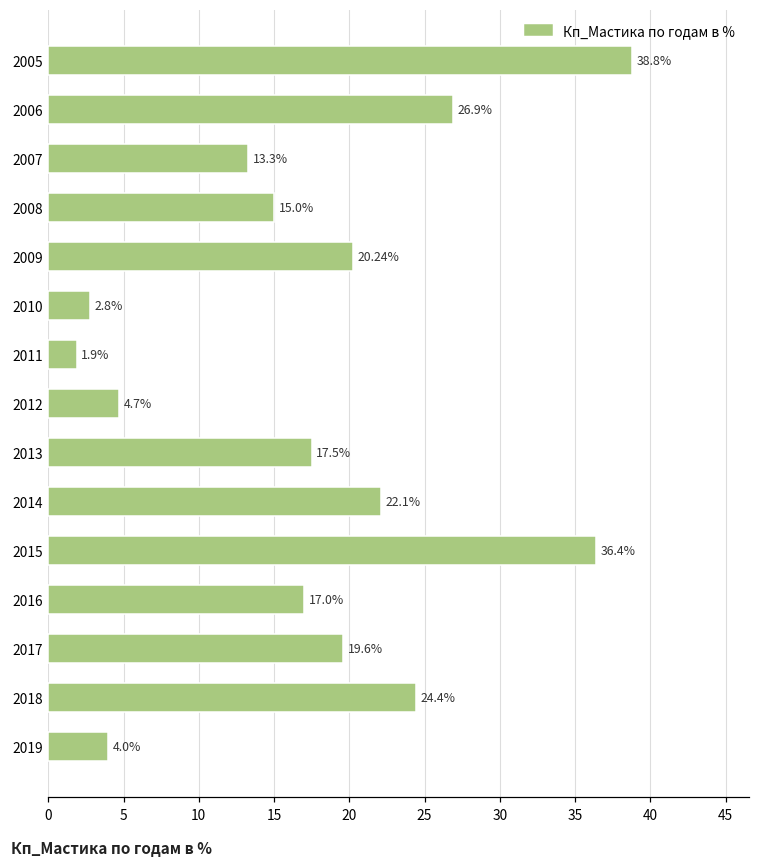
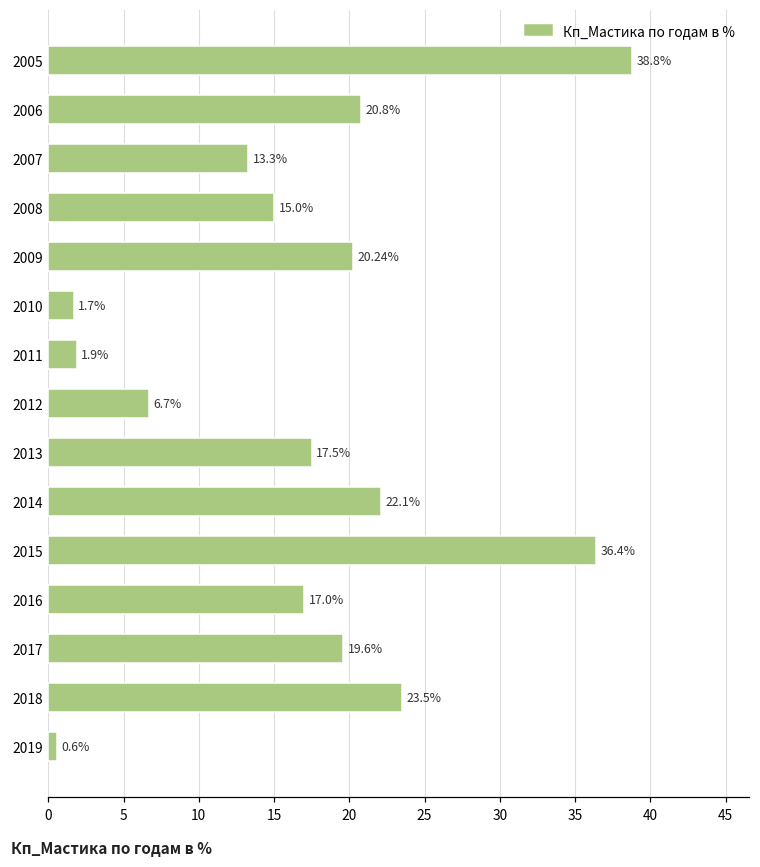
  {
    "2005": "38.8%",
-   "2006": "26.9%",
+   "2006": "20.8%",
    "2007": "13.3%",
    "2008": "15.0%",
    "2009": "20.24%",
-   "2010": "2.8%",
+   "2010": "1.7%",
    "2011": "1.9%",
-   "2012": "4.7%",
+   "2012": "6.7%",
    "2013": "17.5%",
    "2014": "22.1%",
    "2015": "36.4%",
    "2016": "17.0%",
    "2017": "19.6%",
-   "2018": "24.4%",
-   "2019": "4.0%"
+   "2018": "23.5%",
+   "2019": "0.6%"
  }
